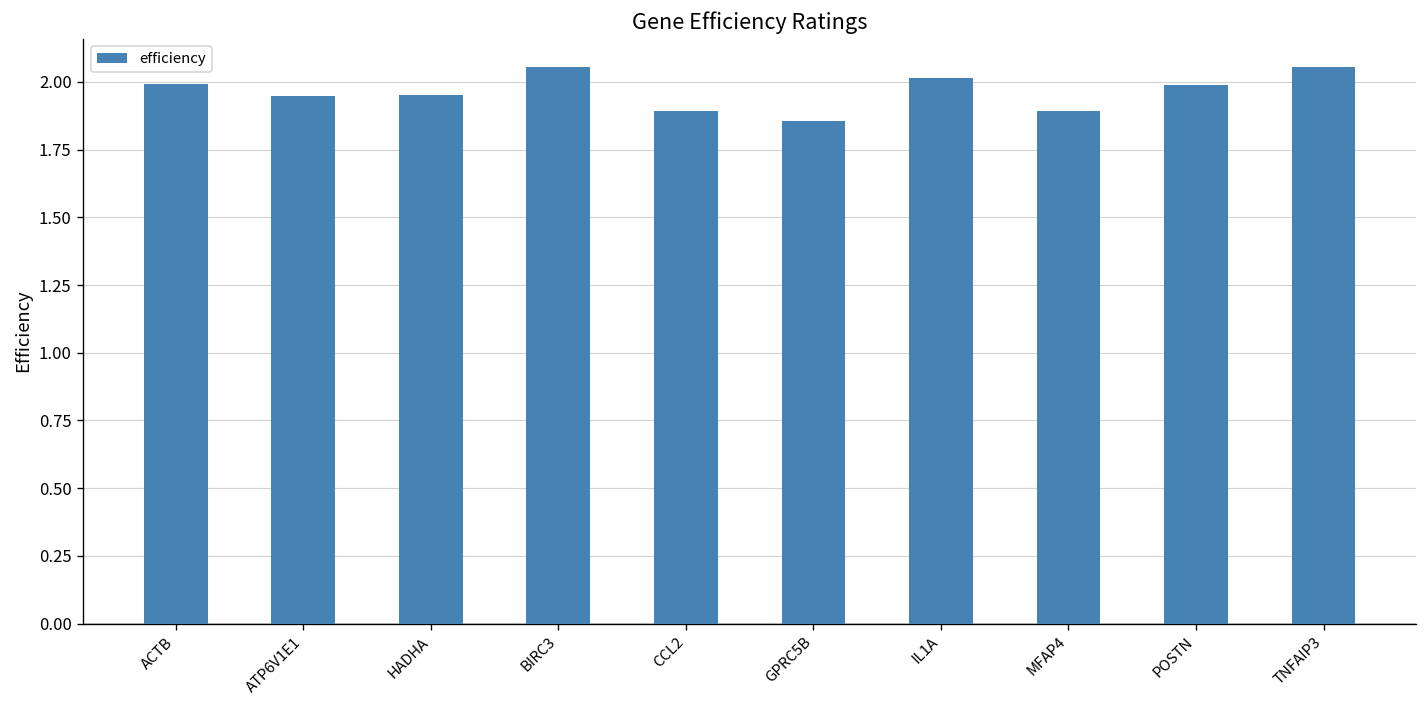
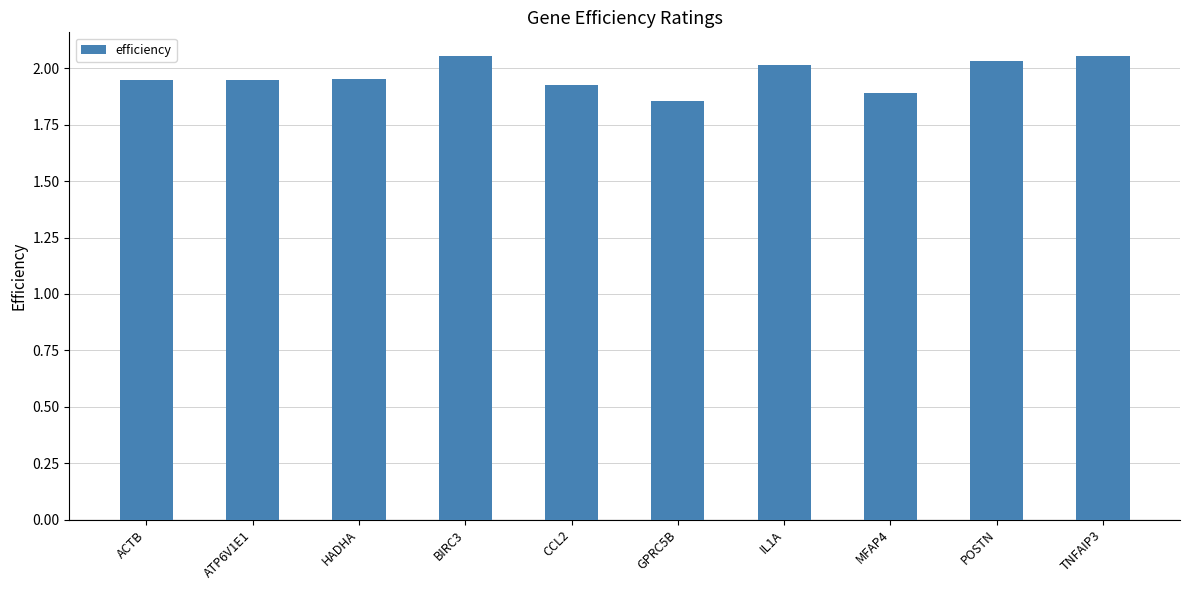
  {
-   "ACTB": 1.99,
+   "ACTB": 1.95,
    "ATP6V1E1": 1.95,
    "HADHA": 1.95,
    "BIRC3": 2.06,
-   "CCL2": 1.89,
+   "CCL2": 1.93,
    "GPRC5B": 1.86,
    "IL1A": 2.01,
    "MFAP4": 1.89,
-   "POSTN": 1.99,
+   "POSTN": 2.03,
    "TNFAIP3": 2.06
  }
